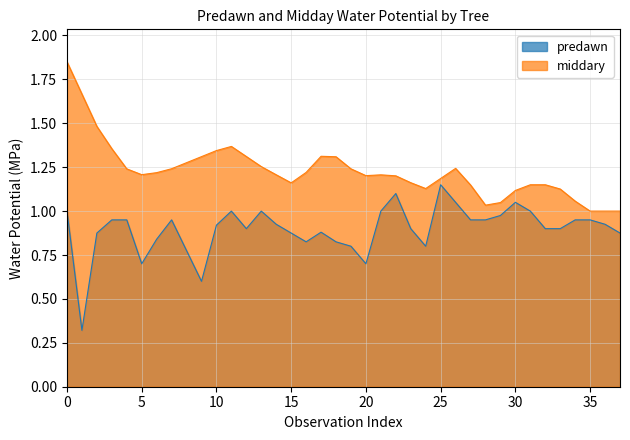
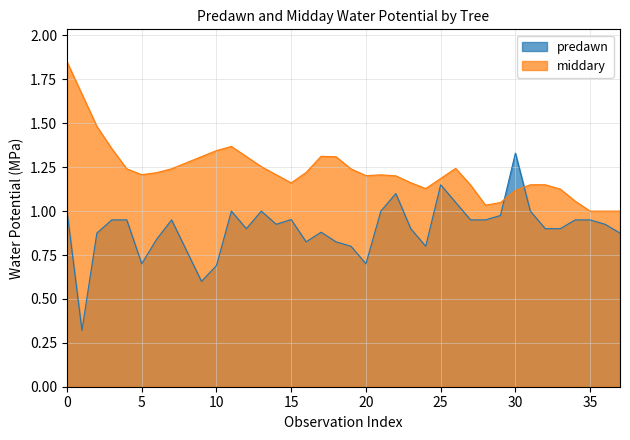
  {
    "predawn": {
      "0": 1.00,
      "5": 0.70,
-     "10": 0.92,
-     "15": 0.88,
+     "10": 0.69,
+     "15": 0.95,
      "20": 0.70,
      "25": 1.15,
-     "30": 1.05,
+     "30": 1.33,
      "35": 0.95
    },
    "middary": {
      "0": 1.85,
      "5": 1.21,
      "10": 1.34,
      "15": 1.16,
      "20": 1.20,
      "25": 1.19,
      "30": 1.12,
      "35": 1.00
    }
  }
